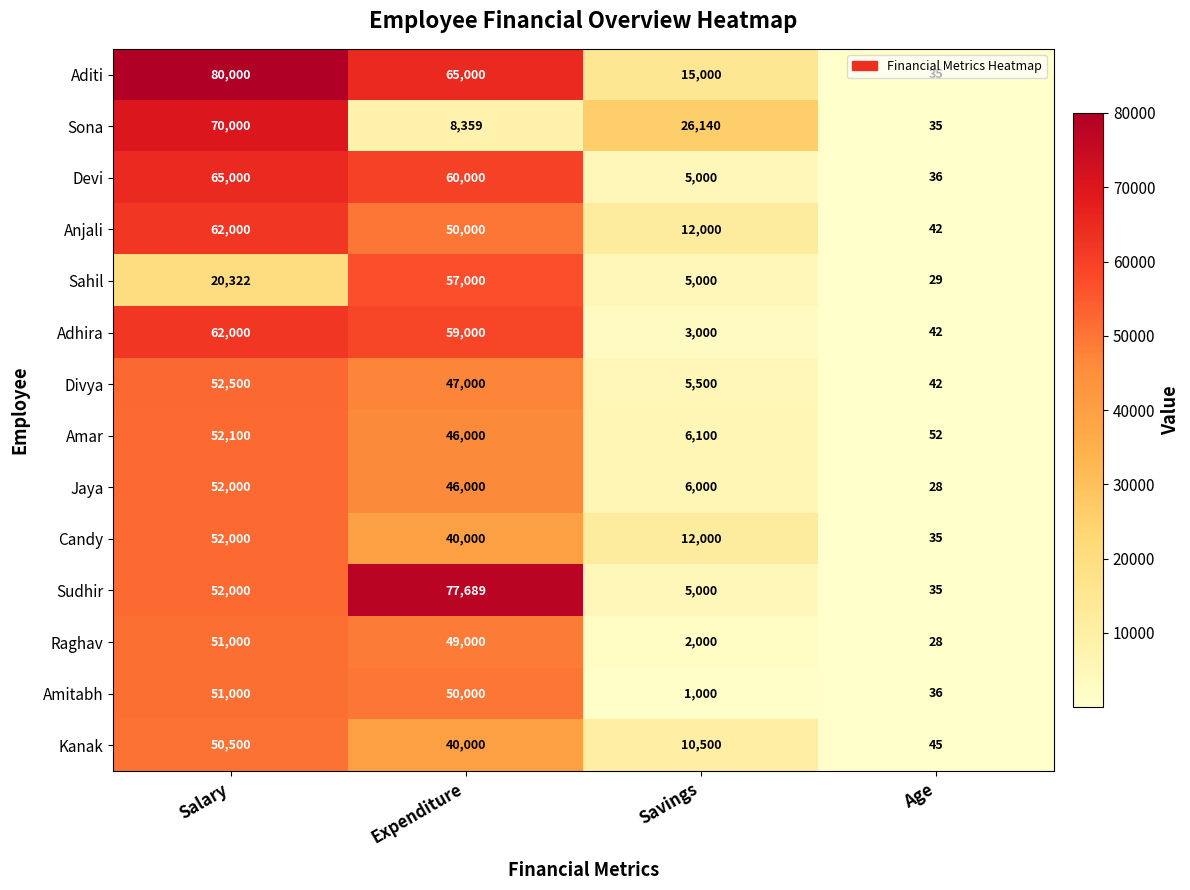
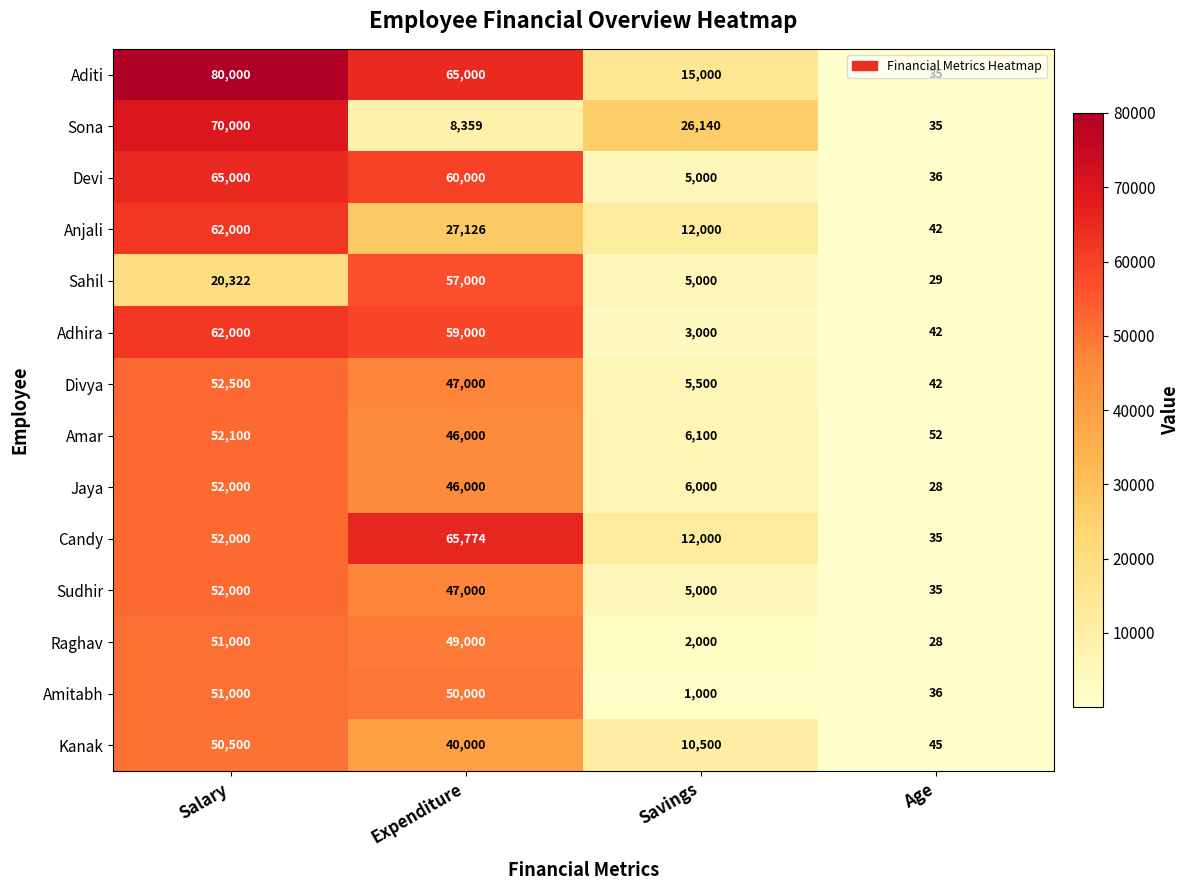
  {
    "Aditi": {
      "Salary": "80,000",
      "Expenditure": "65,000",
      "Savings": "15,000"
    },
    "Sona": {
      "Salary": "70,000",
      "Expenditure": "8,359",
      "Savings": "26,140",
      "Age": "35"
    },
    "Devi": {
      "Salary": "65,000",
      "Expenditure": "60,000",
      "Savings": "5,000",
      "Age": "36"
    },
    "Anjali": {
      "Salary": "62,000",
-     "Expenditure": "50,000",
+     "Expenditure": "27,126",
      "Savings": "12,000",
      "Age": "42"
    },
    "Sahil": {
      "Salary": "20,322",
      "Expenditure": "57,000",
      "Savings": "5,000",
      "Age": "29"
    },
    "Adhira": {
      "Salary": "62,000",
      "Expenditure": "59,000",
      "Savings": "3,000",
      "Age": "42"
    },
    "Divya": {
      "Salary": "52,500",
      "Expenditure": "47,000",
      "Savings": "5,500",
      "Age": "42"
    },
    "Amar": {
      "Salary": "52,100",
      "Expenditure": "46,000",
      "Savings": "6,100",
      "Age": "52"
    },
    "Jaya": {
      "Salary": "52,000",
      "Expenditure": "46,000",
      "Savings": "6,000",
      "Age": "28"
    },
    "Candy": {
      "Salary": "52,000",
-     "Expenditure": "40,000",
+     "Expenditure": "65,774",
      "Savings": "12,000",
      "Age": "35"
    },
    "Sudhir": {
      "Salary": "52,000",
-     "Expenditure": "77,689",
+     "Expenditure": "47,000",
      "Savings": "5,000",
      "Age": "35"
    },
    "Raghav": {
      "Salary": "51,000",
      "Expenditure": "49,000",
      "Savings": "2,000",
      "Age": "28"
    },
    "Amitabh": {
      "Salary": "51,000",
      "Expenditure": "50,000",
      "Savings": "1,000",
      "Age": "36"
    },
    "Kanak": {
      "Salary": "50,500",
      "Expenditure": "40,000",
      "Savings": "10,500",
      "Age": "45"
    }
  }
